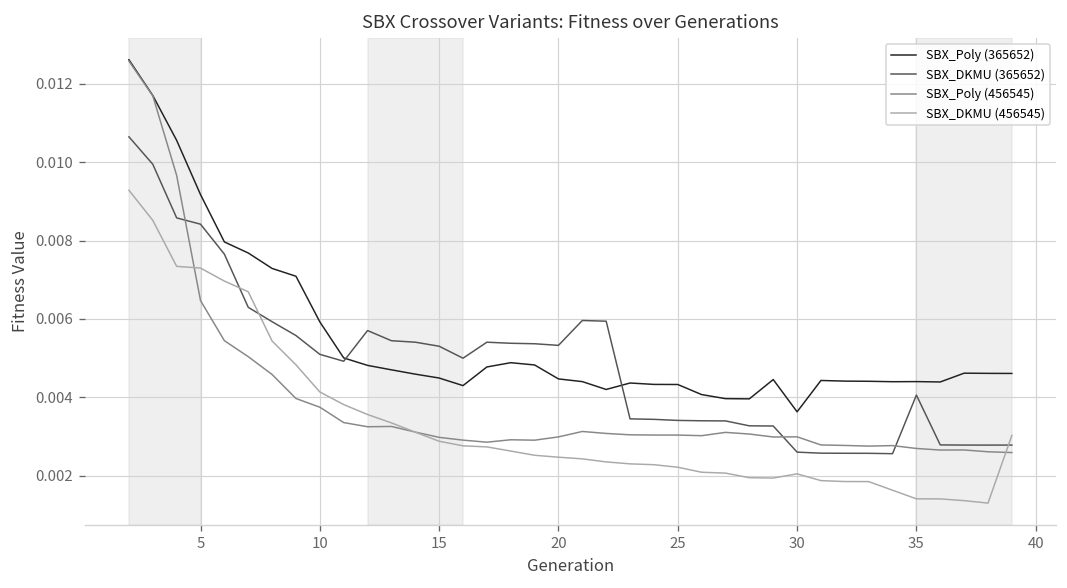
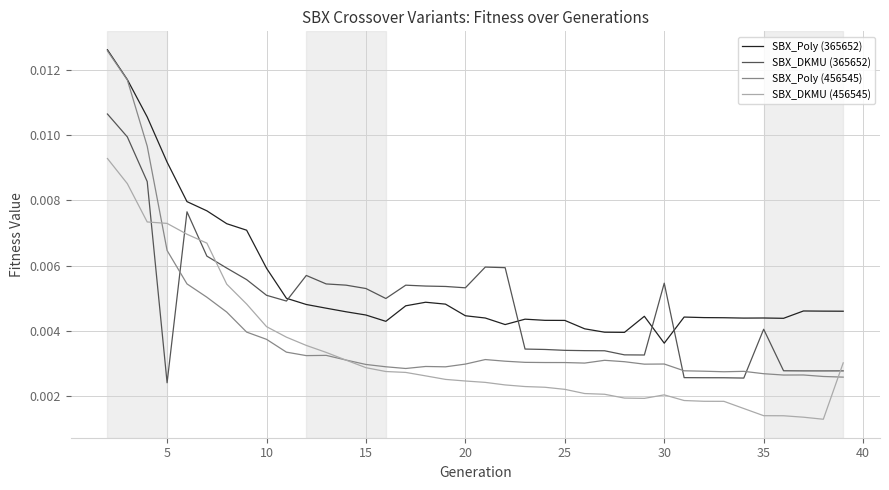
  {
    "SBX_Poly (365652)": {
      "5": 0.0092,
      "10": 0.0059,
      "15": 0.0045,
      "20": 0.0045,
      "25": 0.0043,
      "30": 0.0036,
      "35": 0.0044
    },
    "SBX_DKMU (365652)": {
-     "5": 0.0084,
+     "5": 0.0024,
      "10": 0.0051,
      "15": 0.0053,
      "20": 0.0053,
      "25": 0.0034,
-     "30": 0.0026,
+     "30": 0.0055,
      "35": 0.0041
    }
  }
